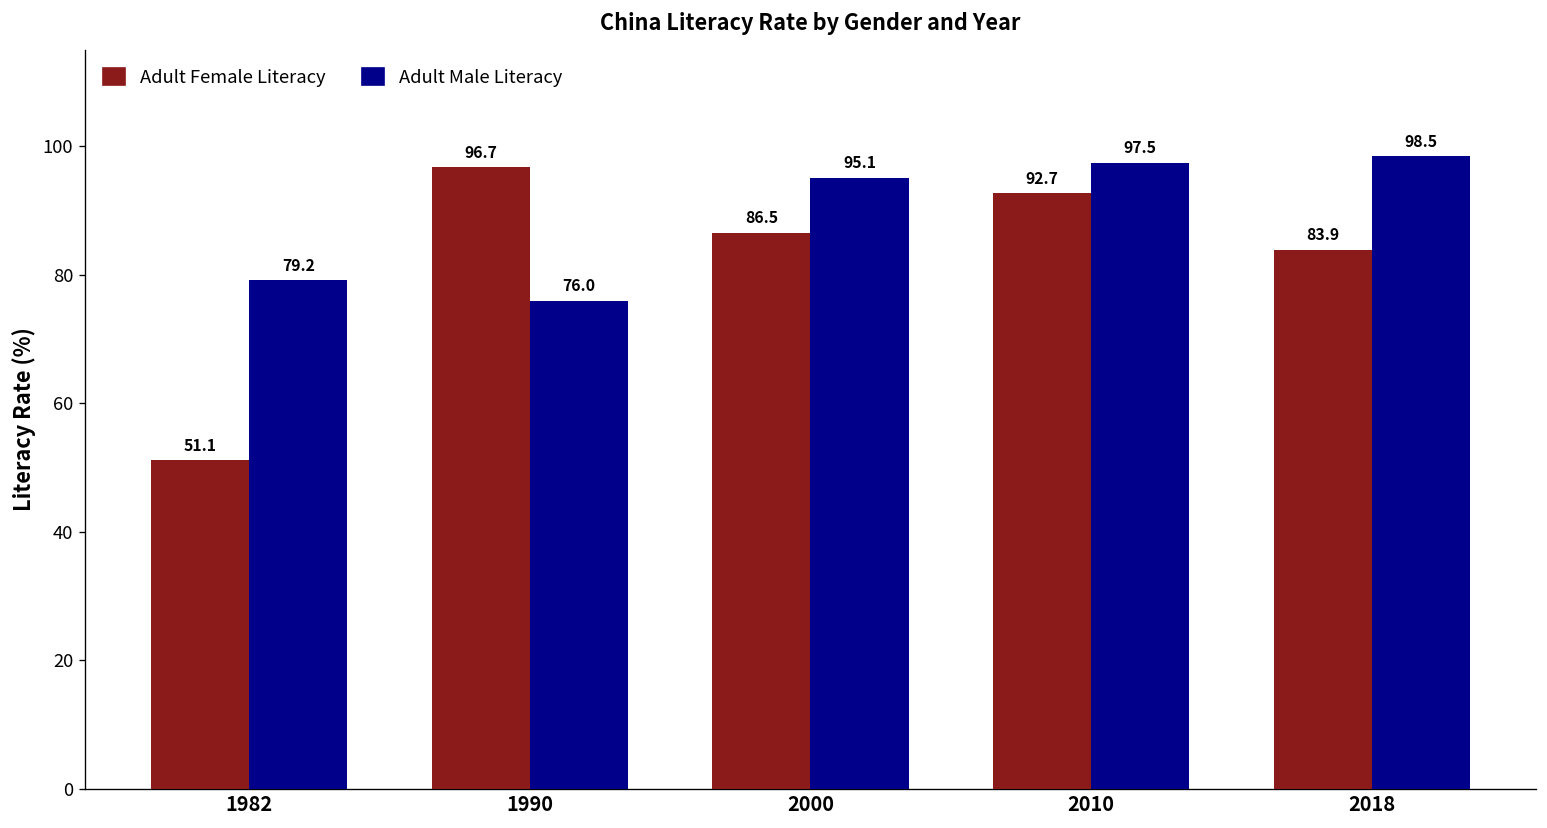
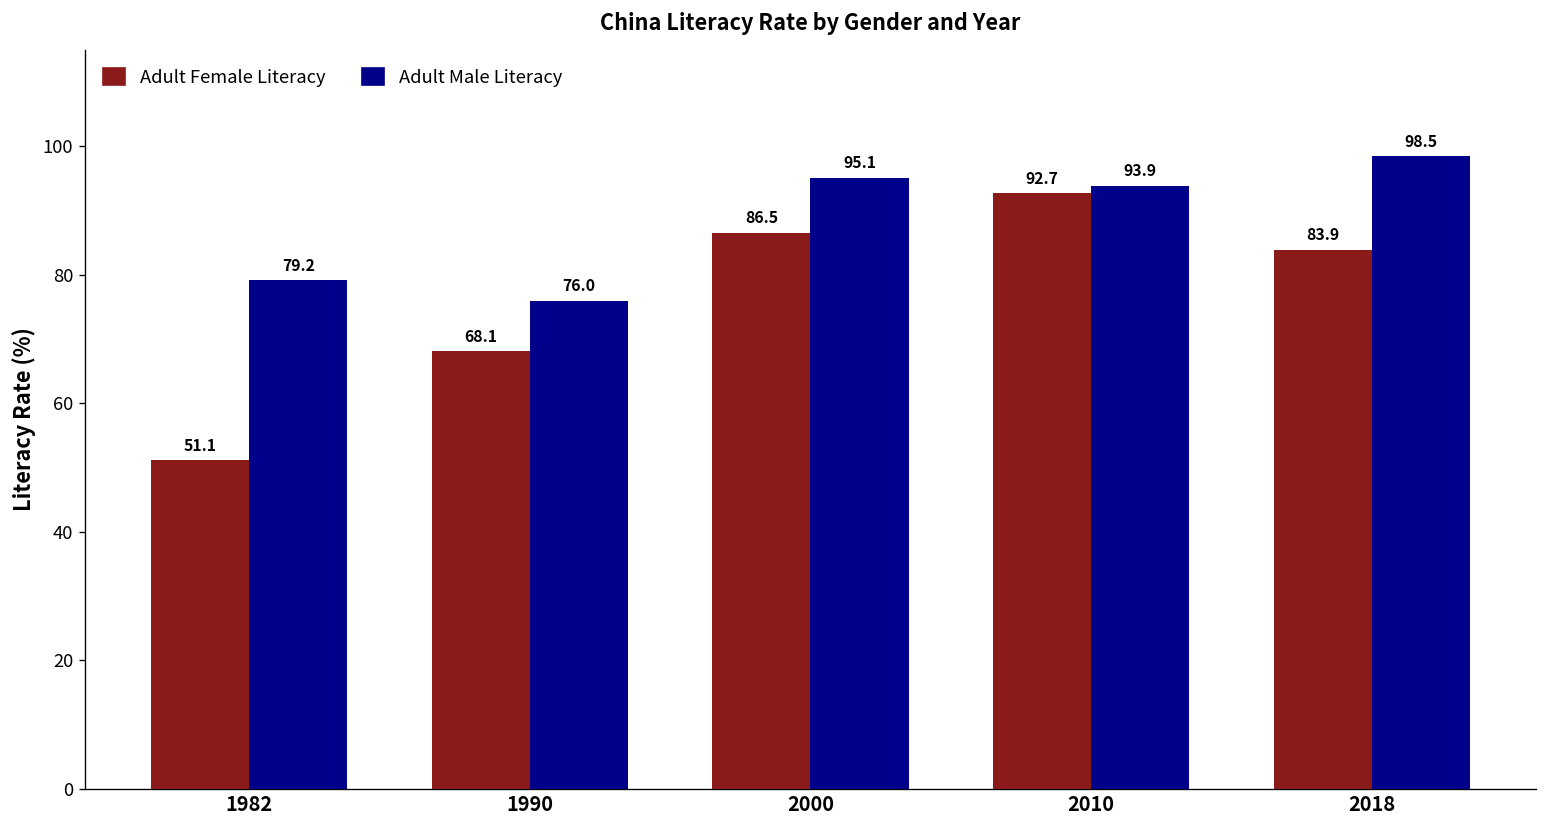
  {
    "Adult Female Literacy": {
      "1982": 51.1,
-     "1990": 96.7,
+     "1990": 68.1,
      "2000": 86.5,
      "2010": 92.7,
      "2018": 83.9
    },
    "Adult Male Literacy": {
      "1982": 79.2,
      "1990": 76.0,
      "2000": 95.1,
-     "2010": 97.5,
+     "2010": 93.9,
      "2018": 98.5
    }
  }
